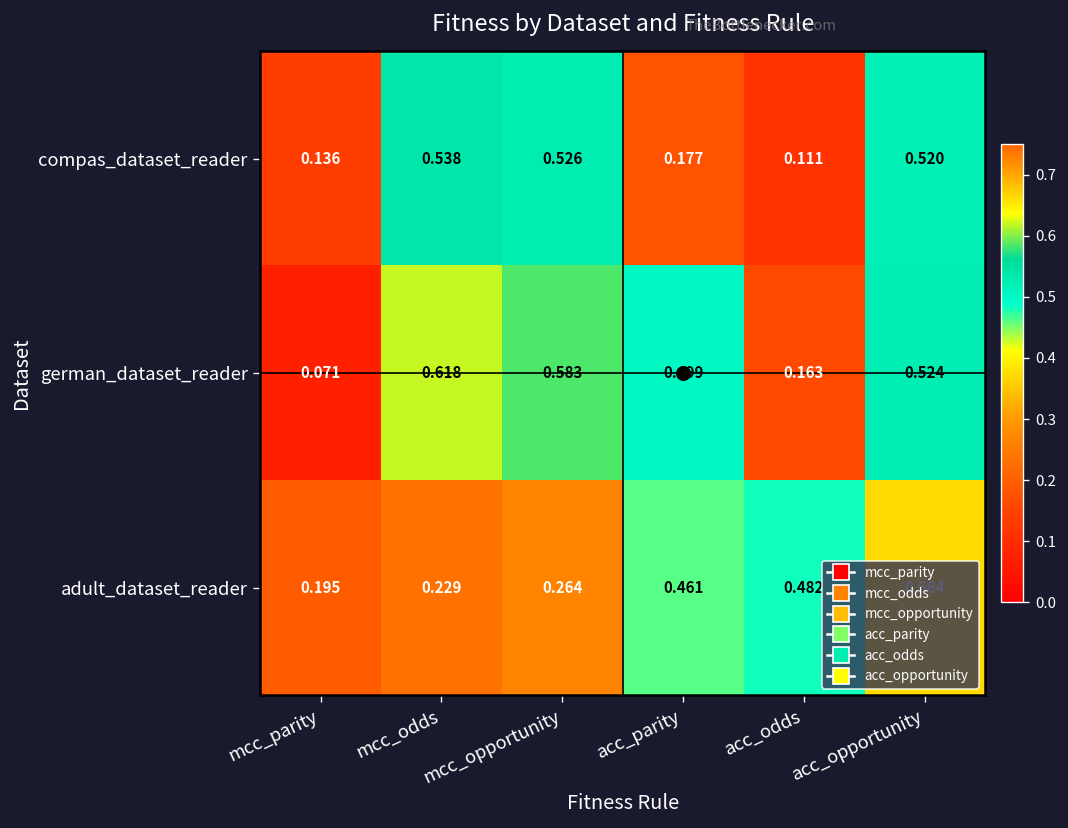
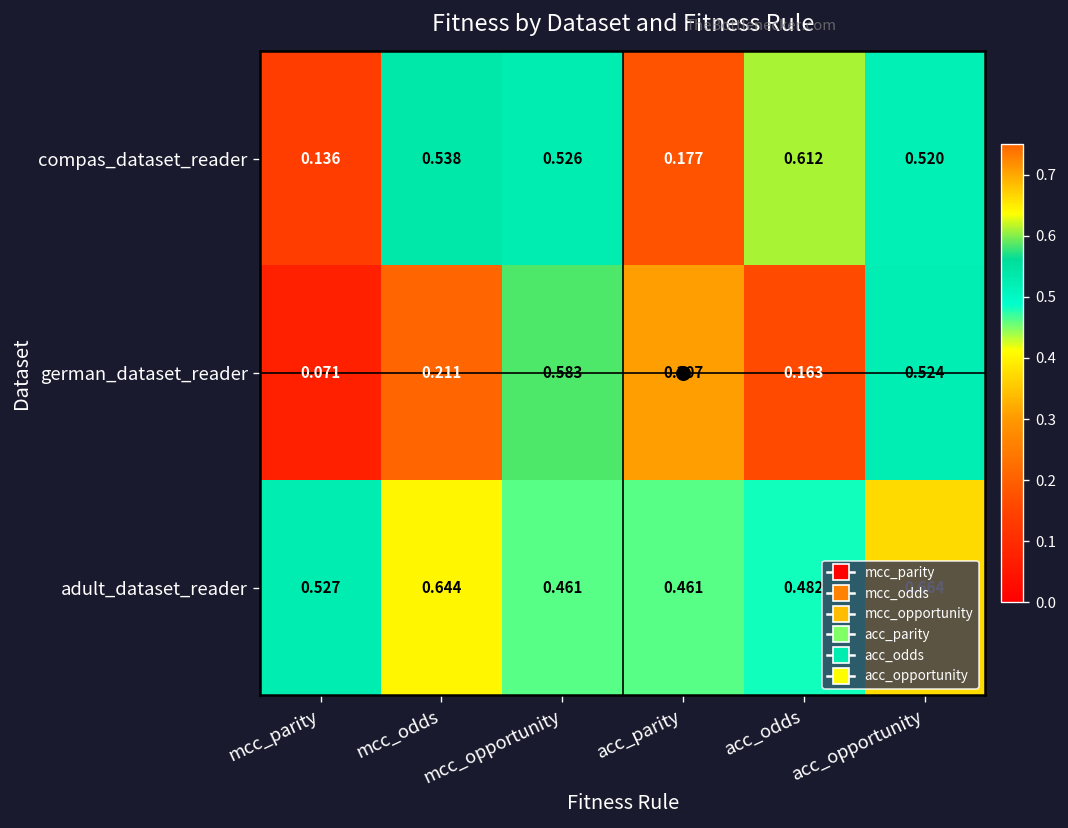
  {
    "compas_dataset_reader": {
      "mcc_parity": 0.136,
      "mcc_odds": 0.538,
      "mcc_opportunity": 0.526,
      "acc_parity": 0.177,
-     "acc_odds": 0.111,
+     "acc_odds": 0.612,
      "acc_opportunity": 0.520
    },
    "german_dataset_reader": {
      "mcc_parity": 0.071,
-     "mcc_odds": 0.618,
+     "mcc_odds": 0.211,
      "mcc_opportunity": 0.583,
-     "acc_parity": 0.499,
+     "acc_parity": 0.307,
      "acc_odds": 0.163,
      "acc_opportunity": 0.524
    },
    "adult_dataset_reader": {
-     "mcc_parity": 0.195,
-     "mcc_odds": 0.229,
-     "mcc_opportunity": 0.264,
+     "mcc_parity": 0.527,
+     "mcc_odds": 0.644,
+     "mcc_opportunity": 0.461,
      "acc_parity": 0.461
    }
  }
